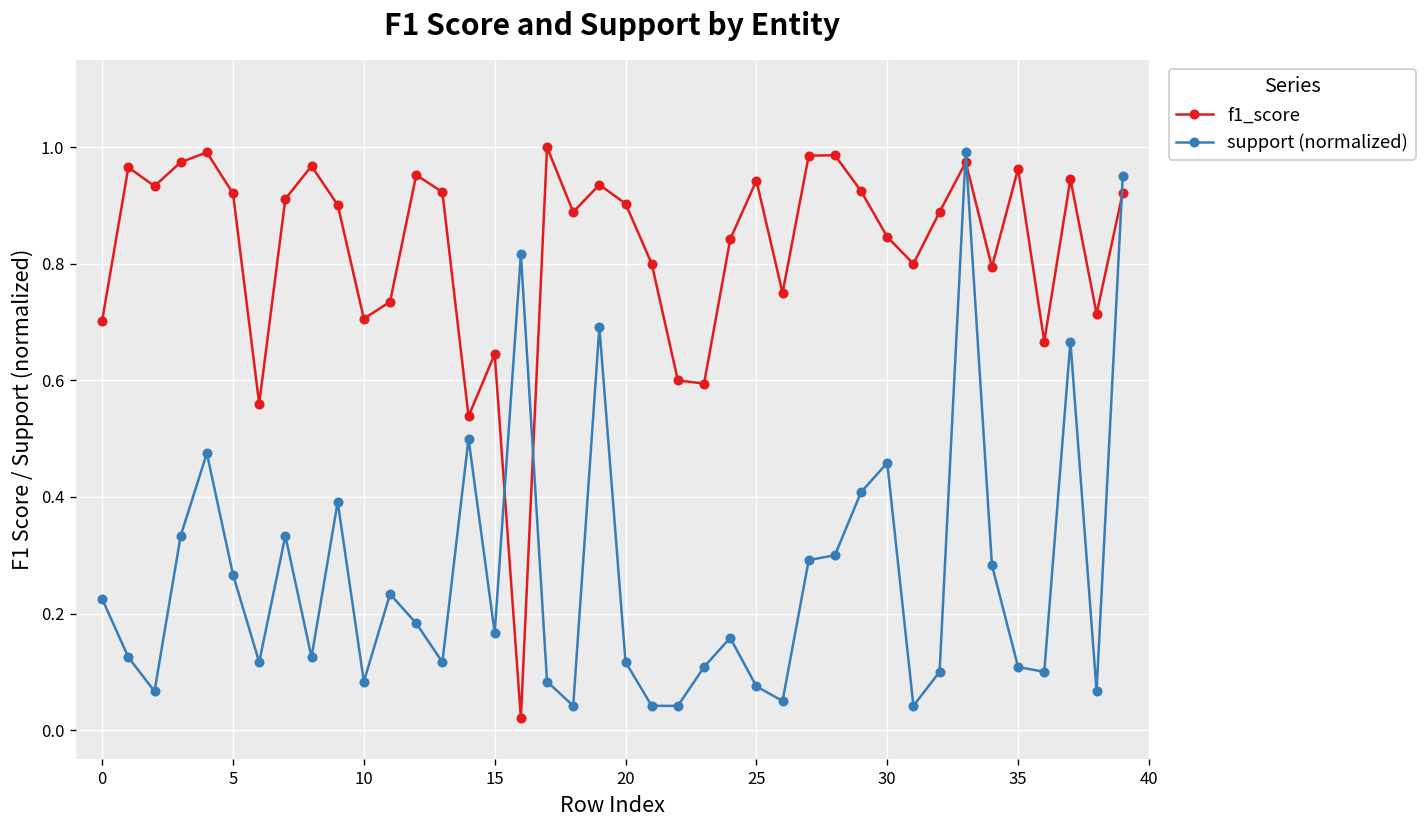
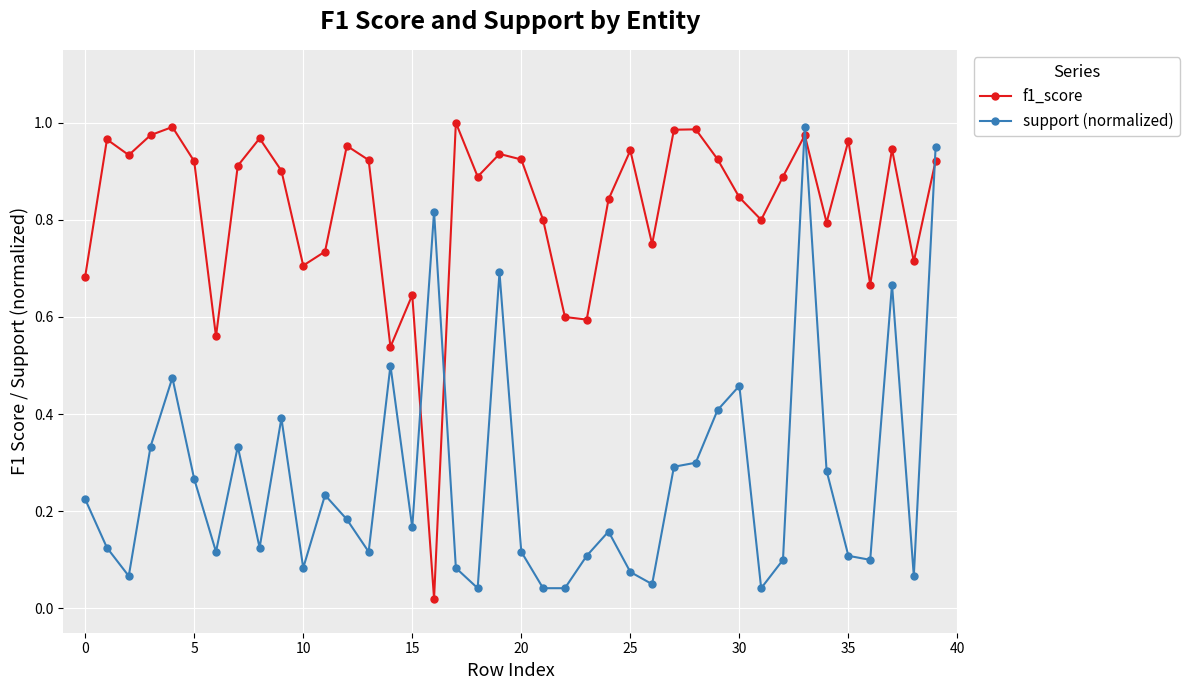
  {
    "f1_score": {
-     "0": 0.70,
+     "0": 0.68,
      "5": 0.92,
      "10": 0.71,
      "15": 0.65,
-     "20": 0.90,
+     "20": 0.92,
      "25": 0.94,
      "30": 0.85,
      "35": 0.96
    },
    "support (normalized)": {
      "0": 0.23,
      "5": 0.27,
      "10": 0.08,
      "15": 0.17,
      "20": 0.12,
      "25": 0.08,
      "30": 0.46,
      "35": 0.11
    }
  }
